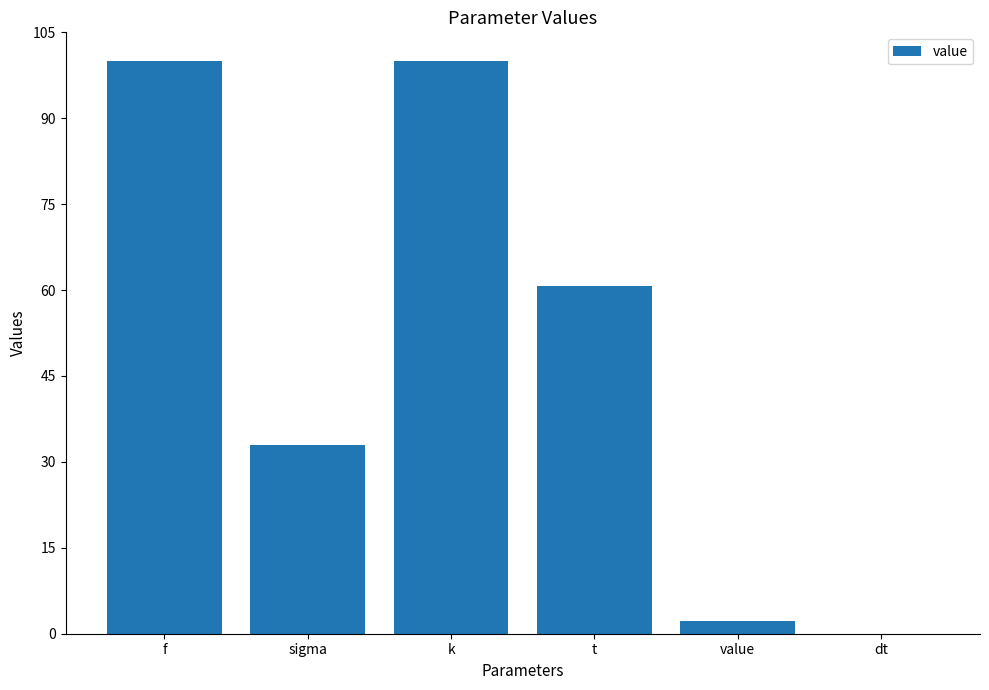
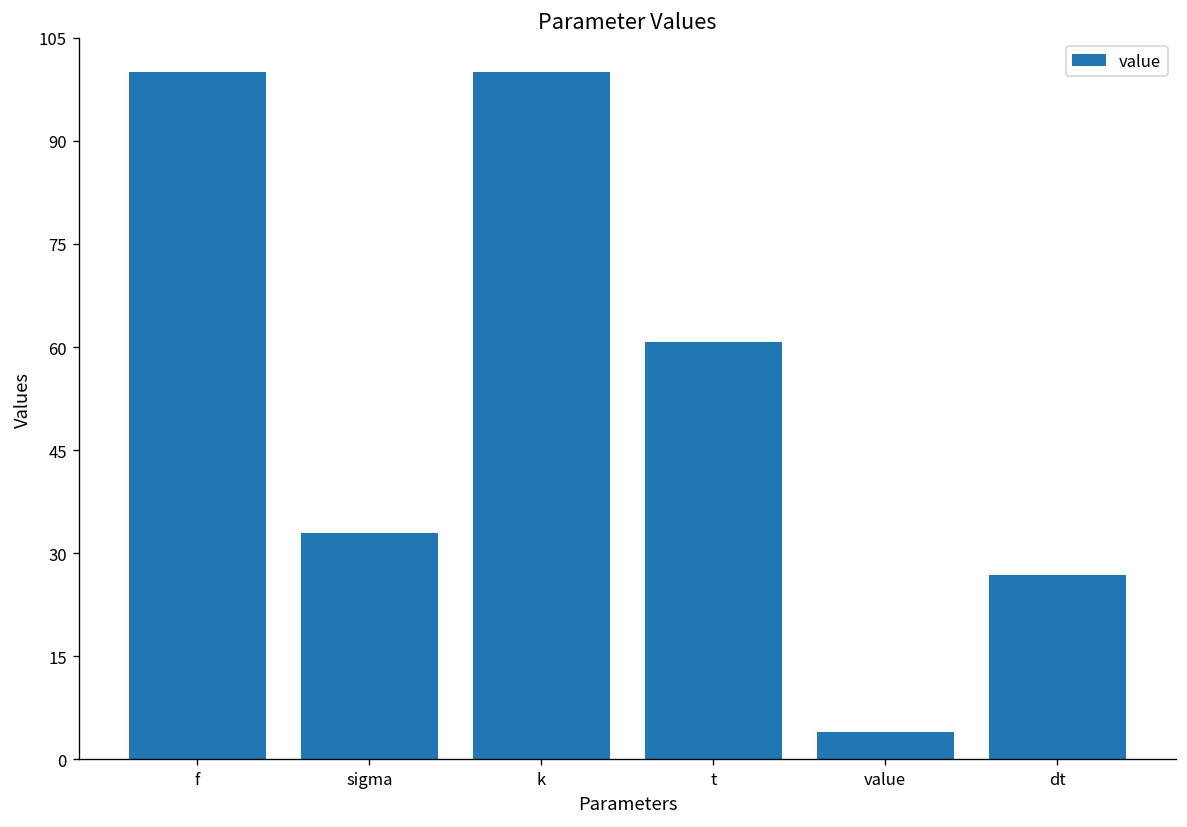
  {
    "f": 100,
    "sigma": 33,
    "k": 100,
    "t": 61,
-   "value": 2,
-   "dt": 0
+   "value": 4,
+   "dt": 27
  }
